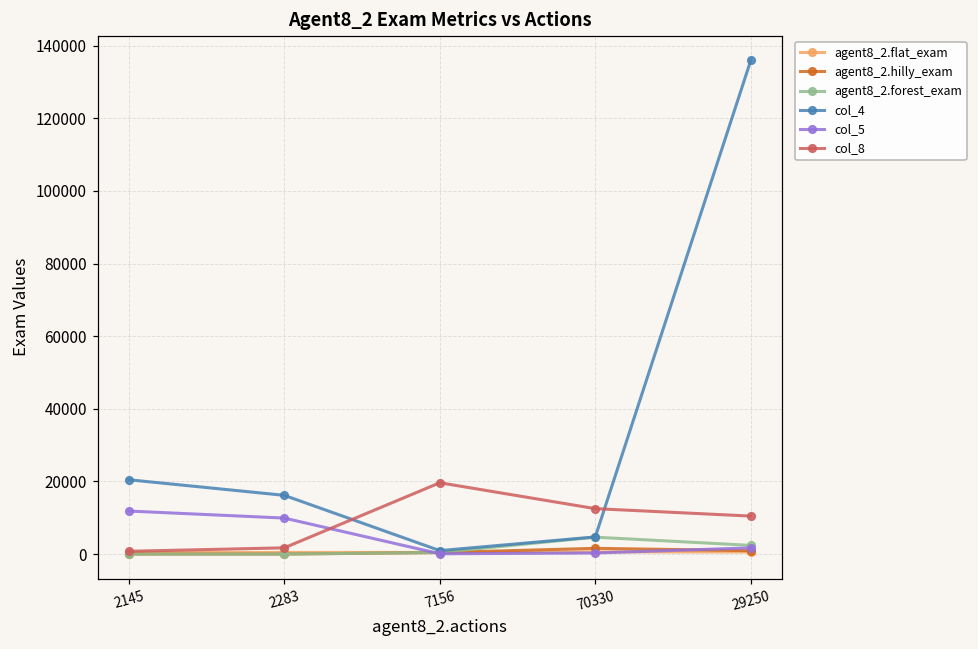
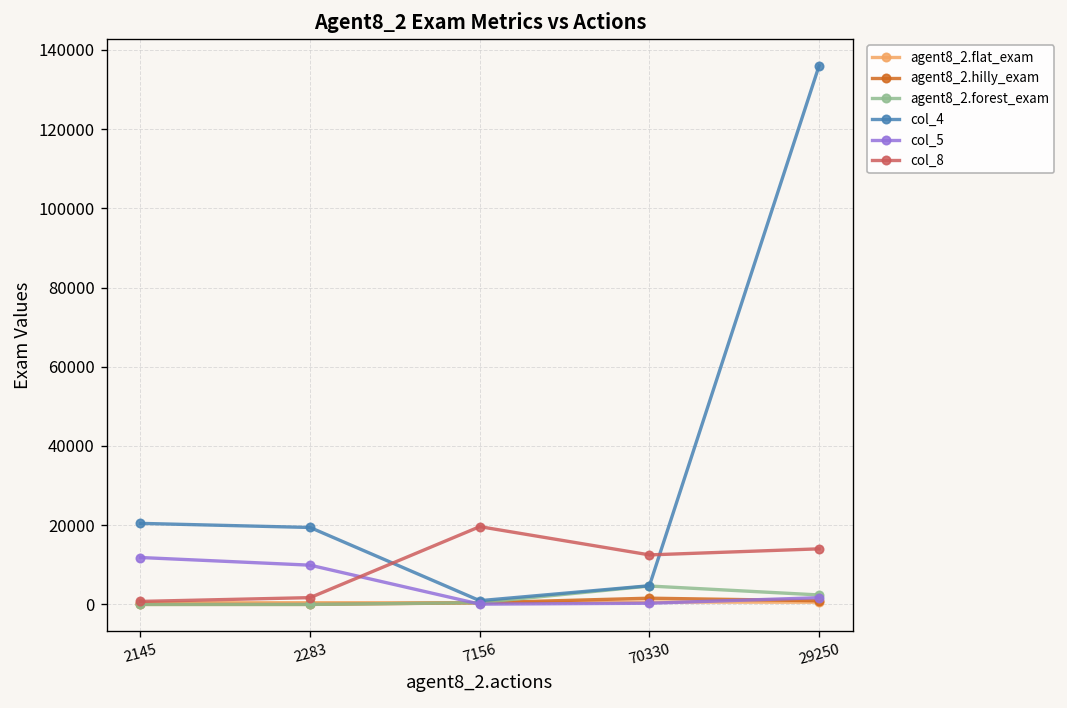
  {
    "agent8_2.hilly_exam": {
      "70330": 2000
    },
    "col_4": {
      "2145": 20000,
-     "2283": 16000,
+     "2283": 19000,
      "29250": 136000
    },
    "col_5": {
      "2145": 12000,
      "2283": 10000
    },
    "col_8": {
      "2283": 2000,
      "7156": 20000,
      "70330": 13000,
-     "29250": 10000
+     "29250": 14000
    }
  }
